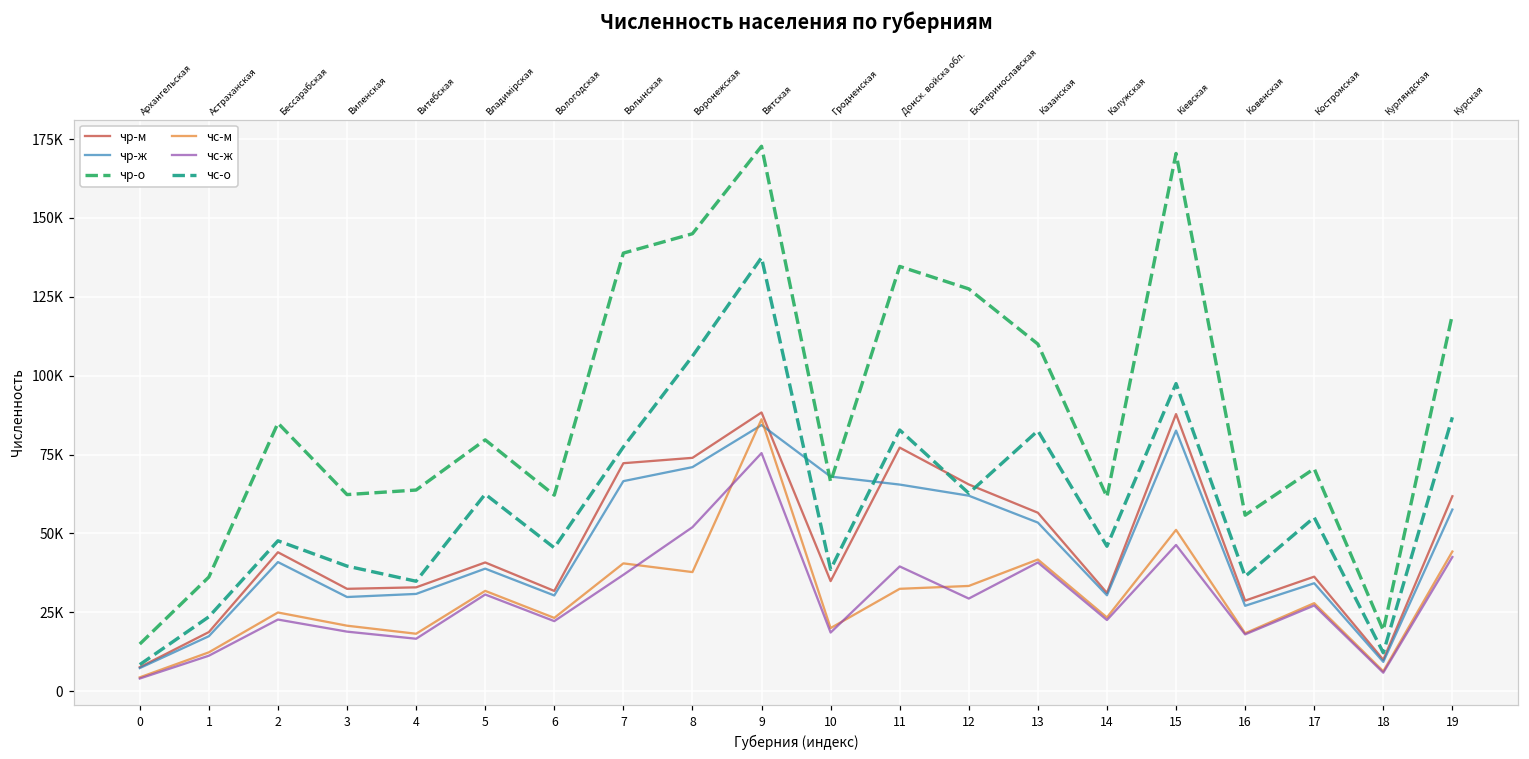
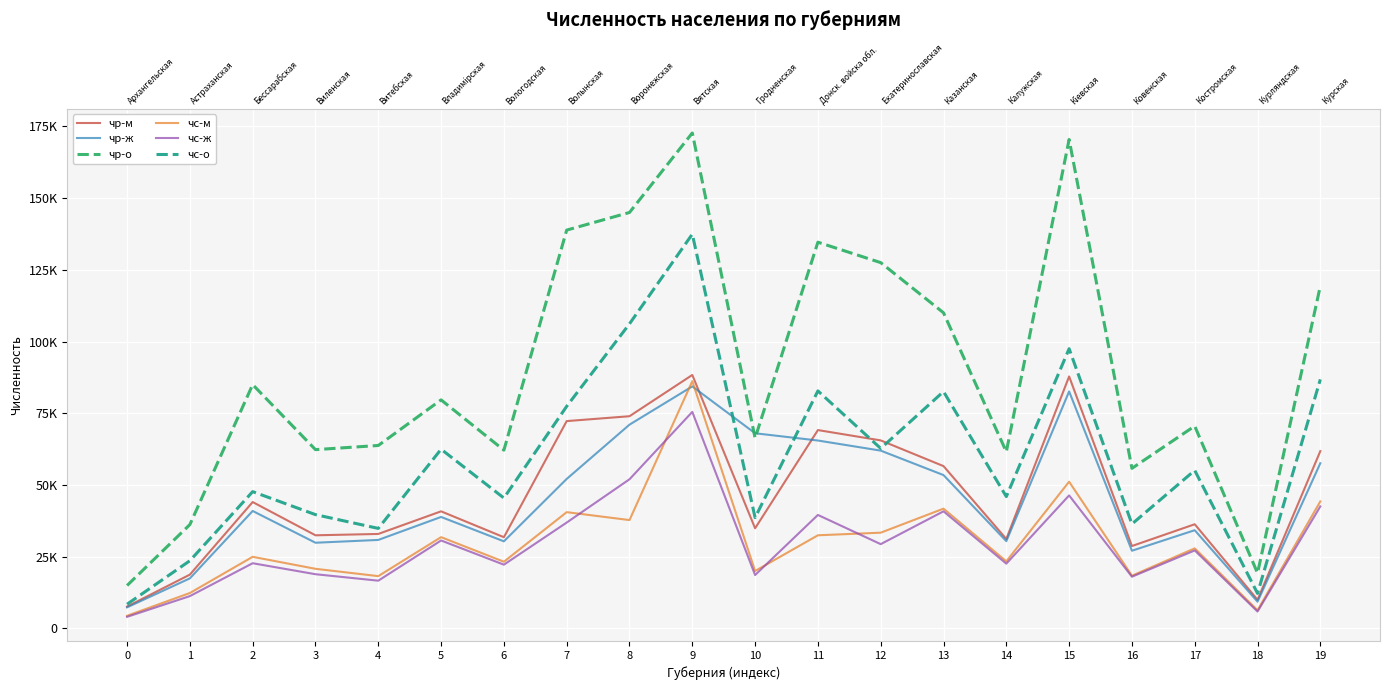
  {
    "чр-м": {
      "1": 19000,
      "2": 44000,
      "3": 32000,
      "4": 33000,
      "5": 41000,
      "6": 32000,
      "7": 72000,
      "8": 74000,
      "9": 88000,
      "10": 35000,
-     "11": 77000,
+     "11": 69000,
      "12": 66000,
      "13": 57000,
      "15": 88000,
      "16": 29000,
      "17": 36000,
      "19": 62000
    },
    "чр-ж": {
      "1": 17000,
      "2": 41000,
      "3": 30000,
      "4": 31000,
      "5": 39000,
      "6": 30000,
-     "7": 67000,
+     "7": 52000,
      "8": 71000,
      "9": 84000,
      "10": 68000,
      "11": 66000,
      "13": 53000,
      "15": 83000,
      "16": 27000,
      "17": 34000,
      "19": 58000
    },
    "чc-м": {
      "1": 12000,
      "2": 25000,
      "3": 21000,
      "4": 18000,
      "5": 32000,
      "6": 23000,
      "7": 41000,
      "8": 38000,
      "9": 86000,
      "10": 20000,
      "11": 32000,
      "12": 33000,
      "13": 42000,
      "15": 51000,
      "19": 44000
    },
    "чc-ж": {
      "1": 11000,
      "2": 23000,
      "3": 19000,
      "4": 17000,
      "5": 31000,
      "6": 22000,
      "7": 37000,
      "8": 52000,
      "9": 75000,
      "10": 19000,
      "11": 40000,
      "12": 29000,
      "13": 41000,
      "15": 46000,
      "19": 43000
    }
  }
